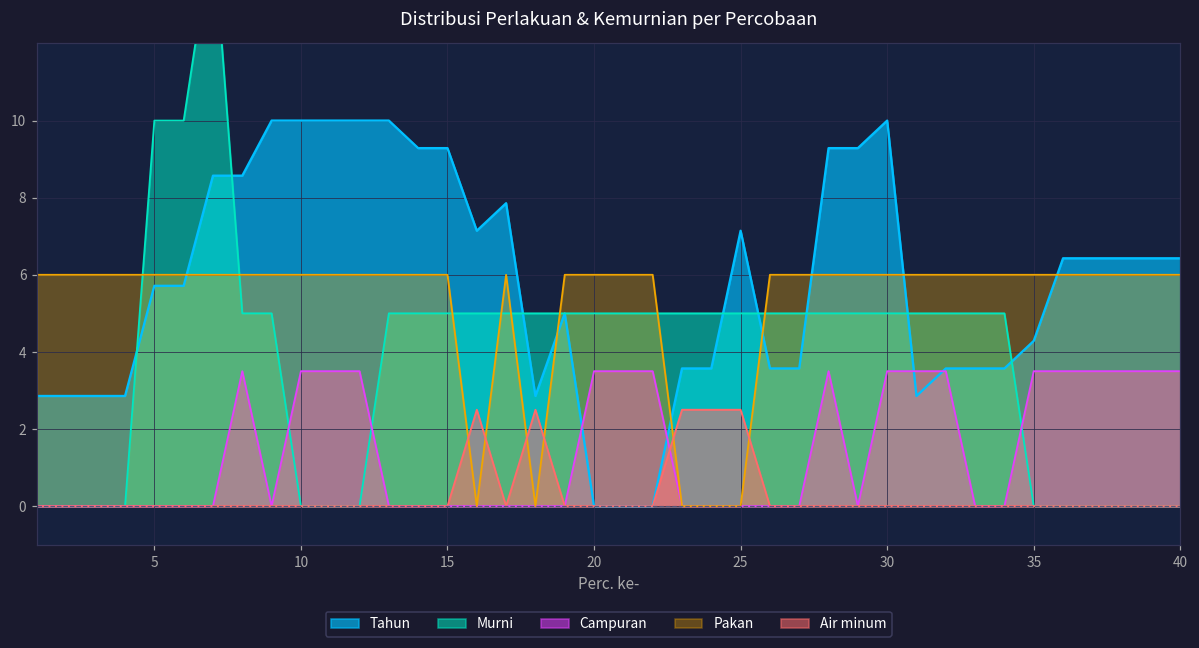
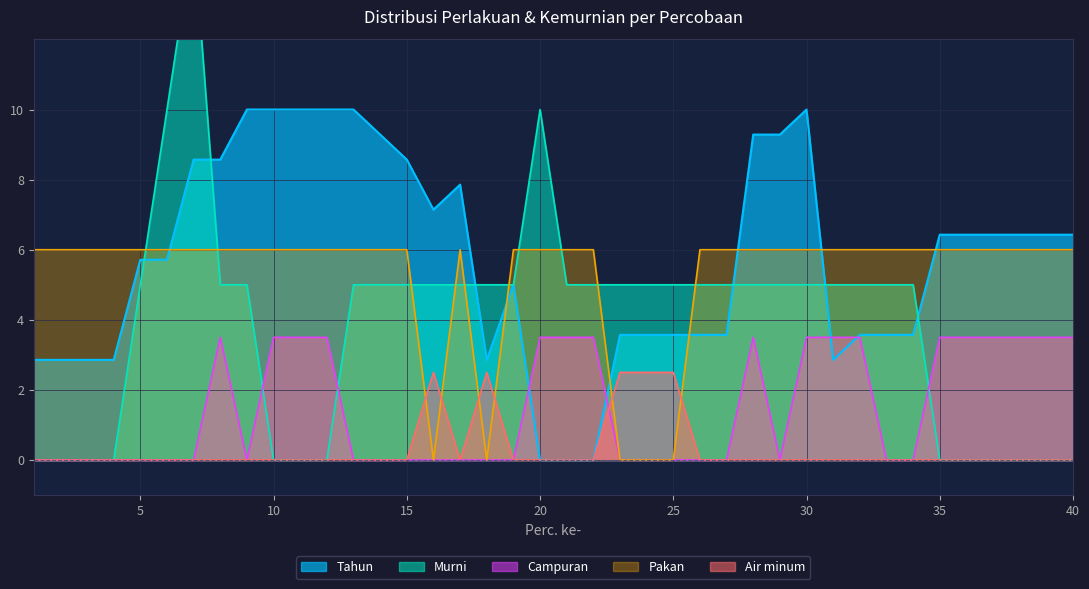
  {
    "Tahun": {
      "5": 5.7,
      "10": 10.0,
-     "15": 9.3,
-     "25": 7.1,
+     "15": 8.6,
+     "25": 3.6,
      "30": 10.0,
-     "35": 4.3,
+     "35": 6.4,
      "40": 6.4
    },
    "Murni": {
-     "5": 10.0,
+     "5": 5.0,
      "15": 5.0,
-     "20": 5.0,
+     "20": 10.0,
      "25": 5.0,
      "30": 5.0
    },
    "Campuran": {
      "10": 3.5,
      "20": 3.5,
      "30": 3.5,
      "35": 3.5,
      "40": 3.5
    },
    "Pakan": {
      "5": 6.0,
      "10": 6.0,
      "15": 6.0,
      "20": 6.0,
      "30": 6.0,
      "35": 6.0,
      "40": 6.0
    },
    "Air minum": {
      "25": 2.5,
      "30": 0.0
    }
  }
